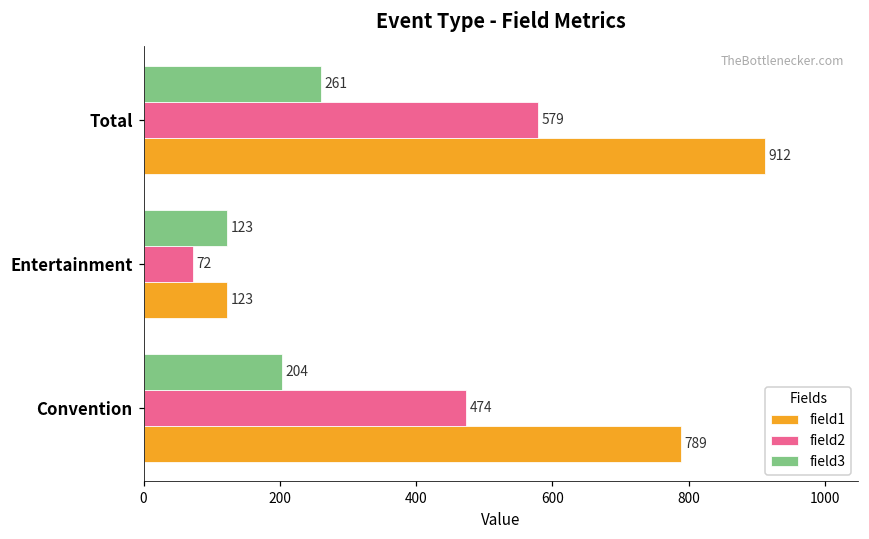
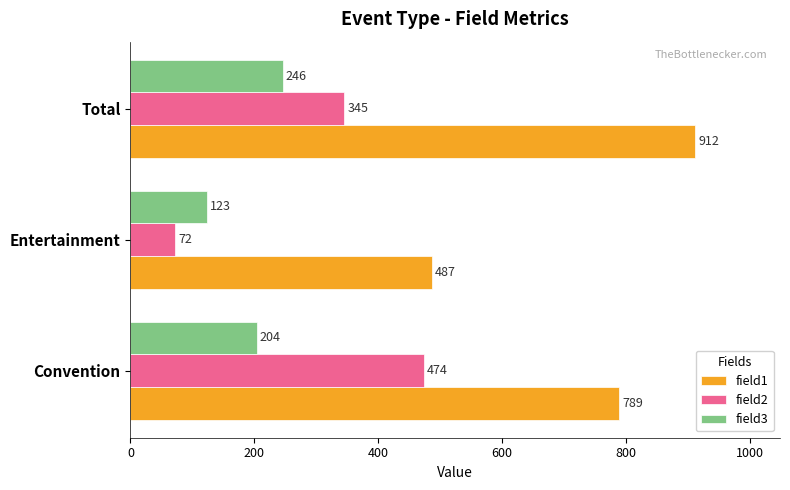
  {
    "field1": {
      "Total": 912,
-     "Entertainment": 123,
+     "Entertainment": 487,
      "Convention": 789
    },
    "field2": {
-     "Total": 579,
+     "Total": 345,
      "Entertainment": 72,
      "Convention": 474
    },
    "field3": {
-     "Total": 261,
+     "Total": 246,
      "Entertainment": 123,
      "Convention": 204
    }
  }
